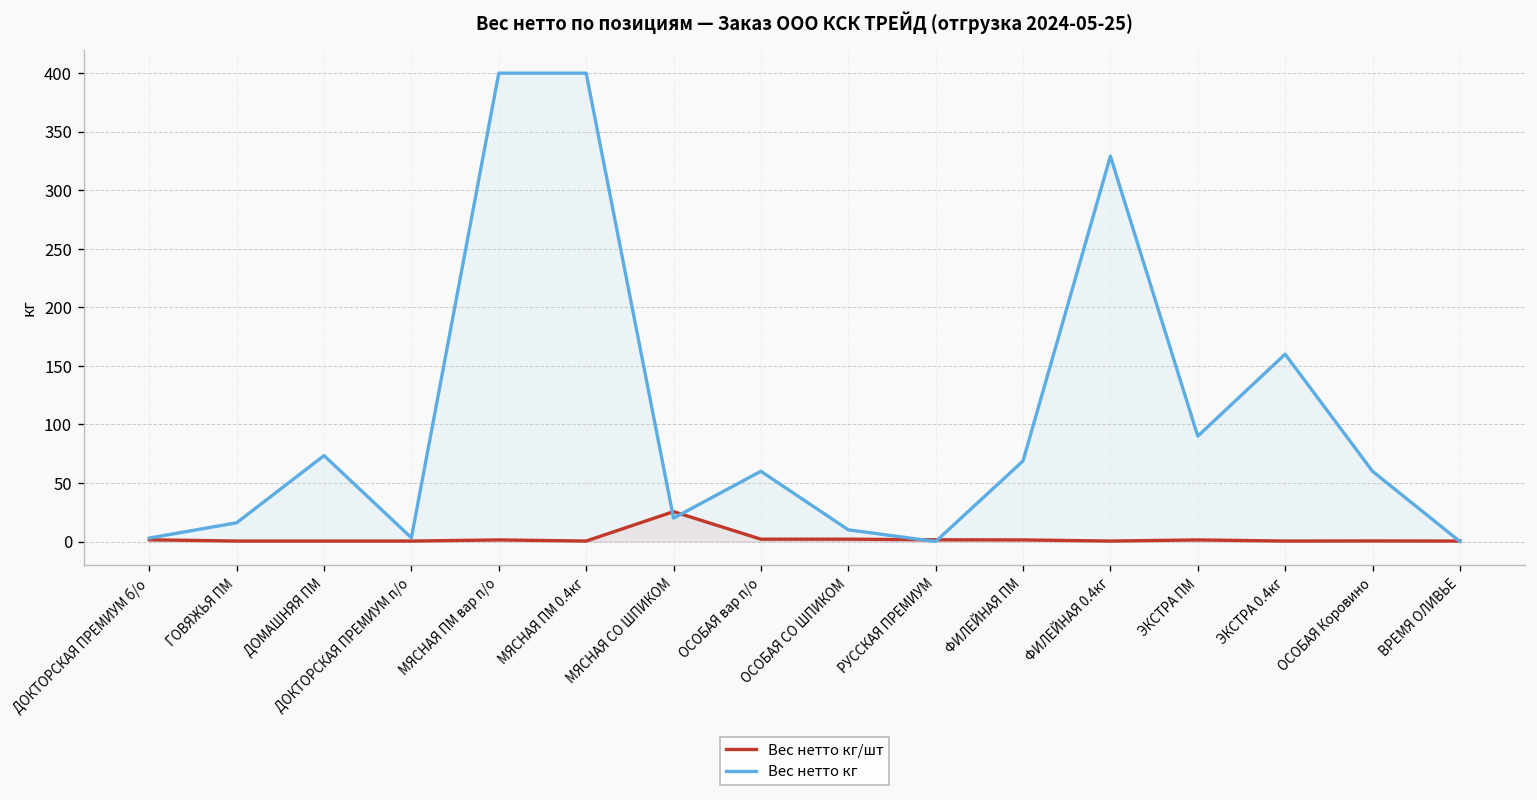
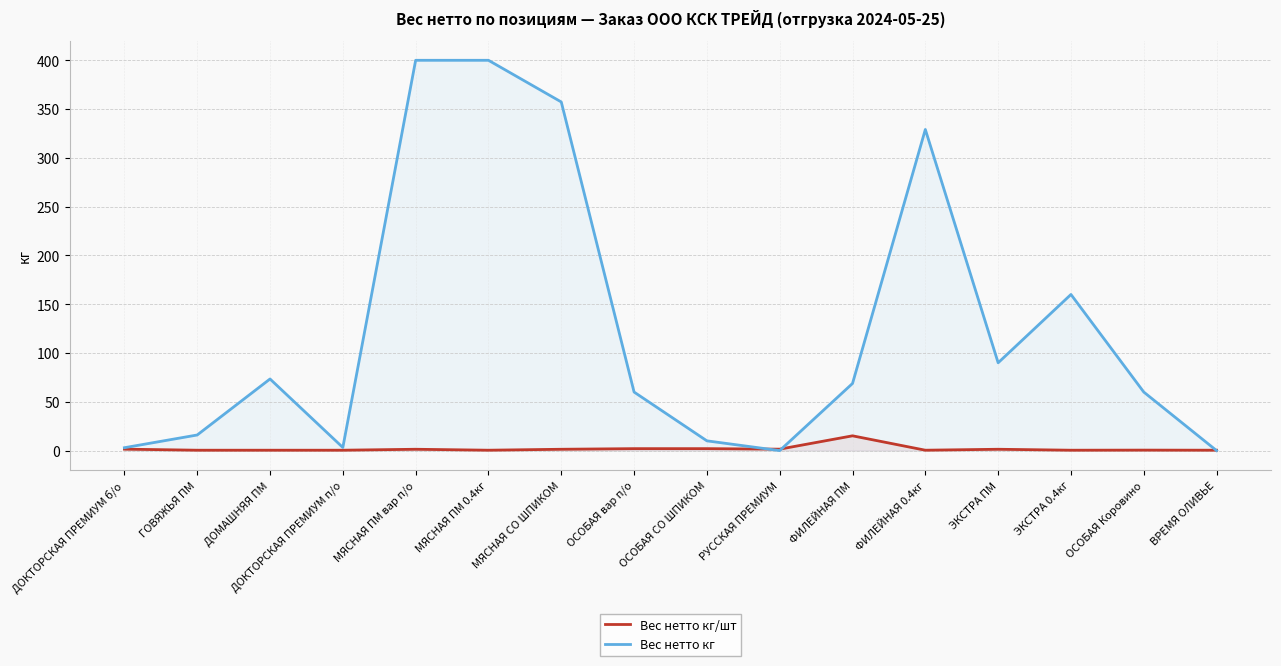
  {
    "Вес нетто кг/шт": {
      "ГОВЯЖЬЯ ПМ": 0,
      "ДОМАШНЯЯ ПМ": 0,
      "ДОКТОРСКАЯ ПРЕМИУМ п/о": 0,
      "МЯСНАЯ ПМ вар п/о": 0,
      "МЯСНАЯ ПМ 0.4кг": 0,
-     "МЯСНАЯ СО ШПИКОМ": 30,
+     "МЯСНАЯ СО ШПИКОМ": 0,
      "ОСОБАЯ вар п/о": 0,
      "ОСОБАЯ СО ШПИКОМ": 0,
-     "ФИЛЕЙНАЯ ПМ": 0,
+     "ФИЛЕЙНАЯ ПМ": 20,
      "ФИЛЕЙНАЯ 0.4кг": 0,
      "ЭКСТРА ПМ": 0,
      "ЭКСТРА 0.4кг": 0,
      "ОСОБАЯ Коровино": 0
    },
    "Вес нетто кг": {
      "ГОВЯЖЬЯ ПМ": 20,
      "ДОМАШНЯЯ ПМ": 70,
      "ДОКТОРСКАЯ ПРЕМИУМ п/о": 0,
      "МЯСНАЯ ПМ вар п/о": 400,
      "МЯСНАЯ ПМ 0.4кг": 400,
-     "МЯСНАЯ СО ШПИКОМ": 20,
+     "МЯСНАЯ СО ШПИКОМ": 360,
      "ОСОБАЯ вар п/о": 60,
      "ОСОБАЯ СО ШПИКОМ": 10,
      "ФИЛЕЙНАЯ ПМ": 70,
      "ФИЛЕЙНАЯ 0.4кг": 330,
      "ЭКСТРА ПМ": 90,
      "ЭКСТРА 0.4кг": 160,
      "ОСОБАЯ Коровино": 60
    }
  }
